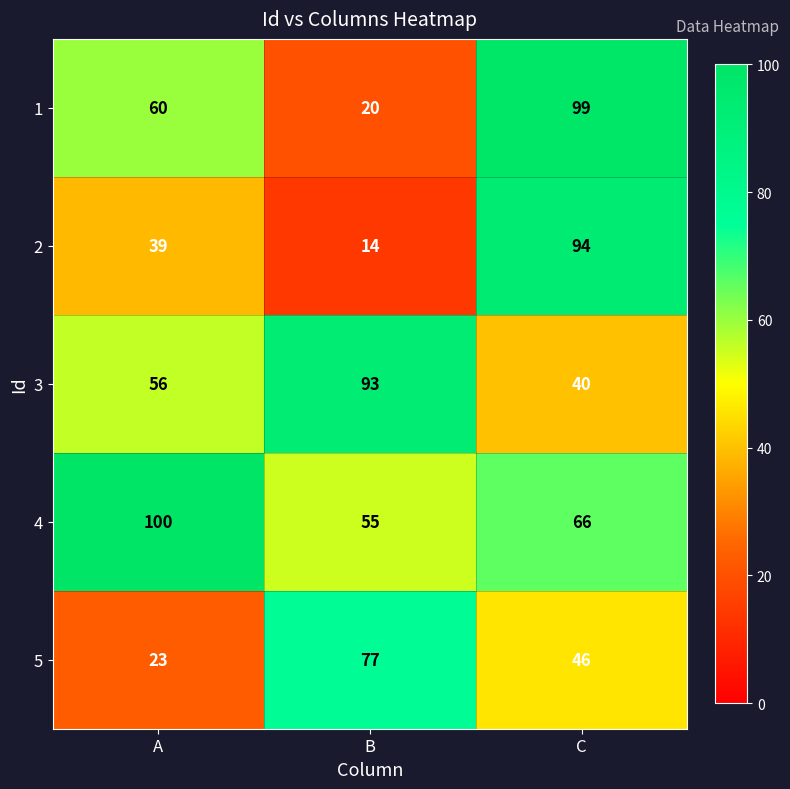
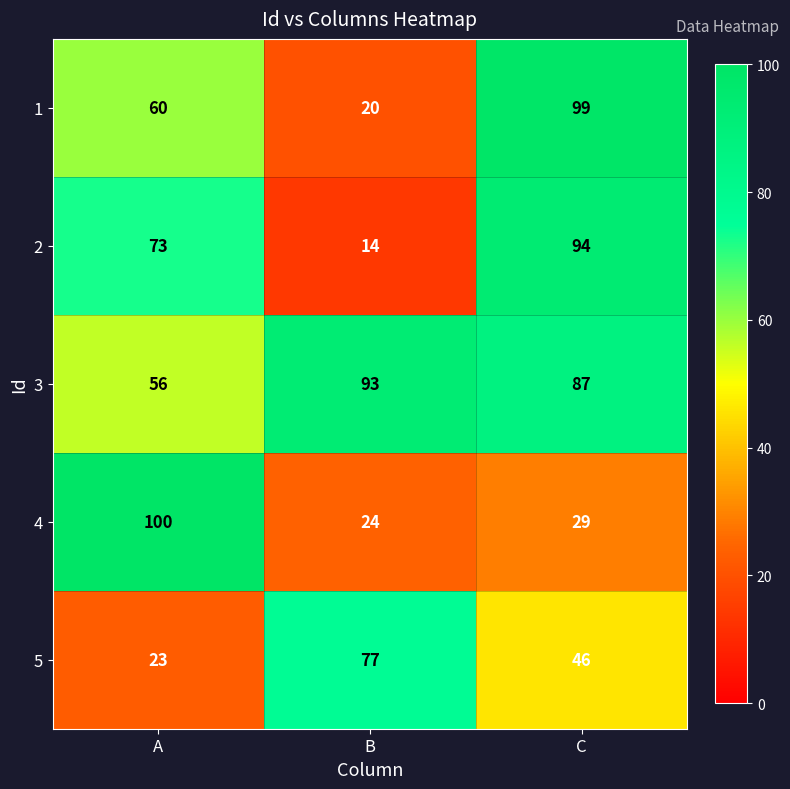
  {
    "1": {
      "A": 60,
      "B": 20,
      "C": 99
    },
    "2": {
-     "A": 39,
+     "A": 73,
      "B": 14,
      "C": 94
    },
    "3": {
      "A": 56,
      "B": 93,
-     "C": 40
+     "C": 87
    },
    "4": {
      "A": 100,
-     "B": 55,
-     "C": 66
+     "B": 24,
+     "C": 29
    },
    "5": {
      "A": 23,
      "B": 77,
      "C": 46
    }
  }
